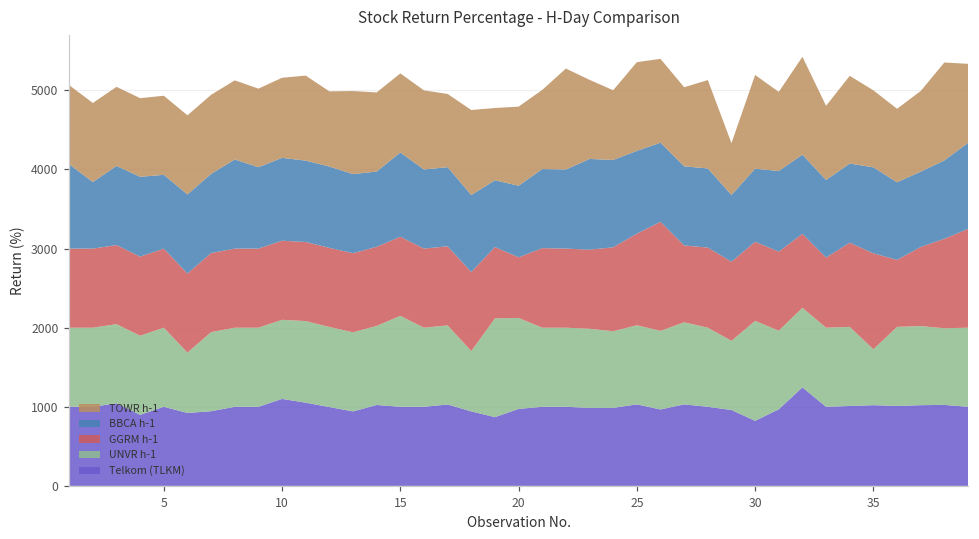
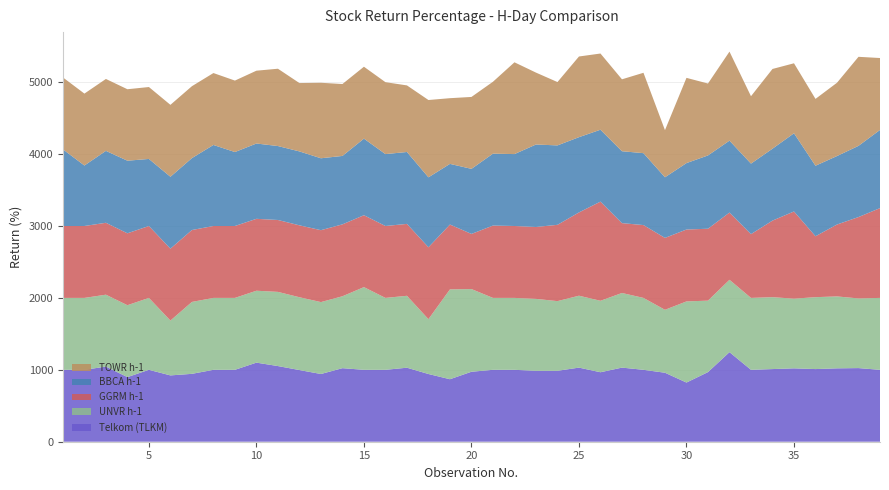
  {
    "UNVR h-1": {
      "5": 1000,
      "10": 1000,
      "15": 1200,
      "20": 1200,
      "25": 1000,
-     "30": 1300,
-     "35": 700
+     "30": 1100,
+     "35": 1000
    }
  }
